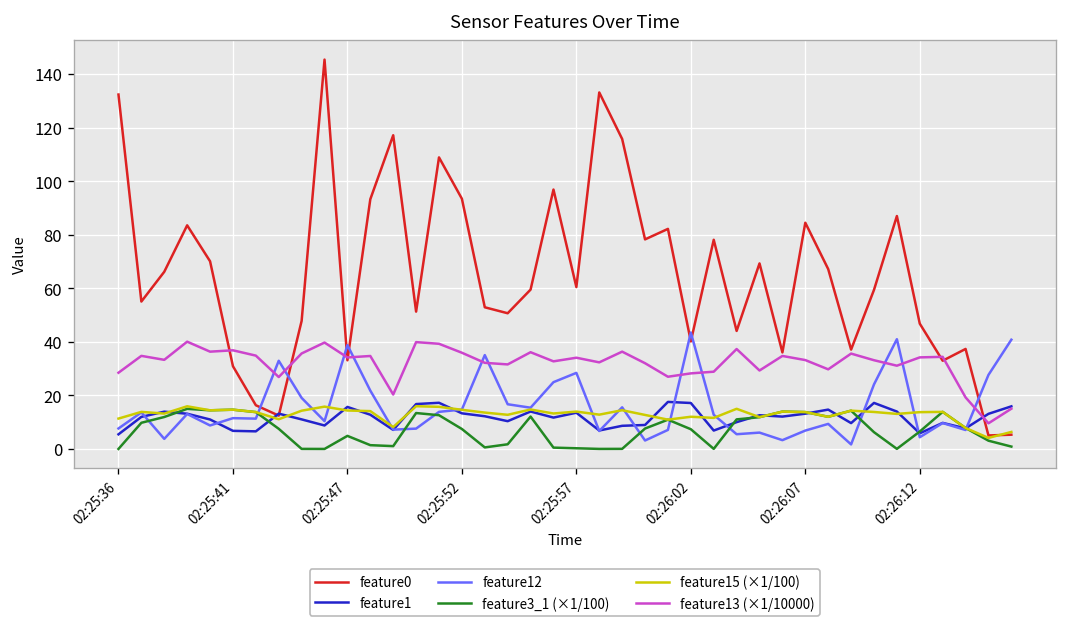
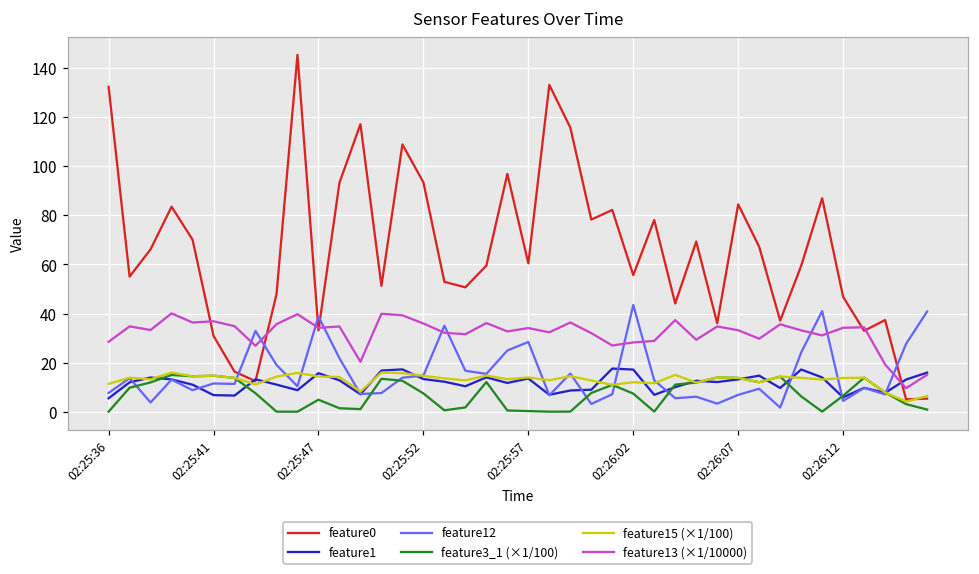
  {
    "feature0": {
      "02:25:36": 132,
      "02:25:41": 31,
      "02:25:52": 93,
      "02:25:57": 60,
-     "02:26:02": 40,
+     "02:26:02": 56,
      "02:26:07": 84,
      "02:26:12": 47
    },
    "feature1": {
      "02:25:36": 5,
      "02:25:41": 7,
      "02:25:47": 16,
      "02:25:52": 13,
      "02:26:02": 17
    },
    "feature12": {
      "02:25:36": 8,
      "02:25:41": 12,
      "02:25:47": 39,
      "02:25:57": 28,
      "02:26:02": 43,
      "02:26:07": 7,
      "02:26:12": 4
    },
    "feature3_1 (×1/100)": {
      "02:25:36": 0,
      "02:25:47": 5,
      "02:25:52": 7,
      "02:25:57": 0,
      "02:26:02": 7
    },
    "feature15 (×1/100)": {
      "02:25:36": 11,
      "02:25:47": 14,
      "02:26:02": 12,
      "02:26:12": 14
    },
    "feature13 (×1/10000)": {
      "02:25:36": 28,
      "02:25:41": 37,
      "02:25:52": 36,
      "02:25:57": 34,
      "02:26:02": 28,
      "02:26:07": 33,
      "02:26:12": 34
    }
  }
